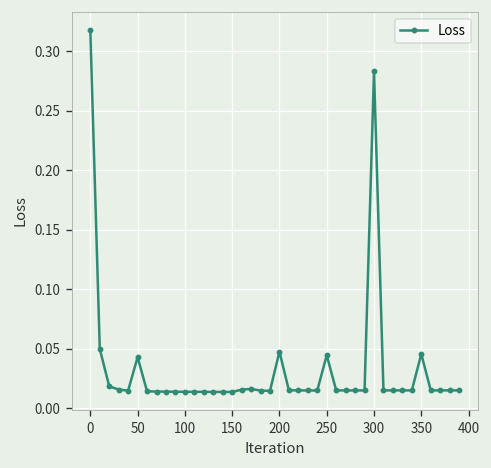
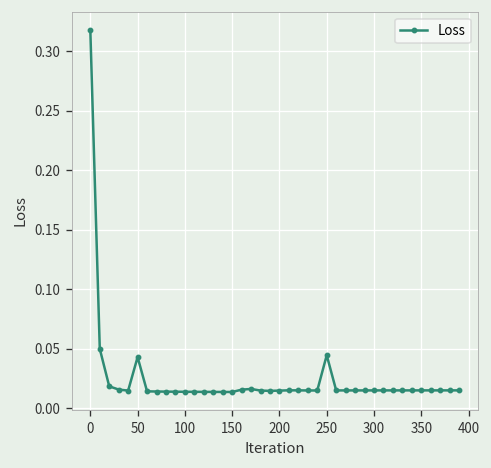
  {
    "0": 0.32,
    "50": 0.04,
    "100": 0.01,
    "150": 0.01,
-   "200": 0.05,
+   "200": 0.02,
    "250": 0.04,
-   "300": 0.28,
-   "350": 0.05
+   "300": 0.02,
+   "350": 0.02
  }
